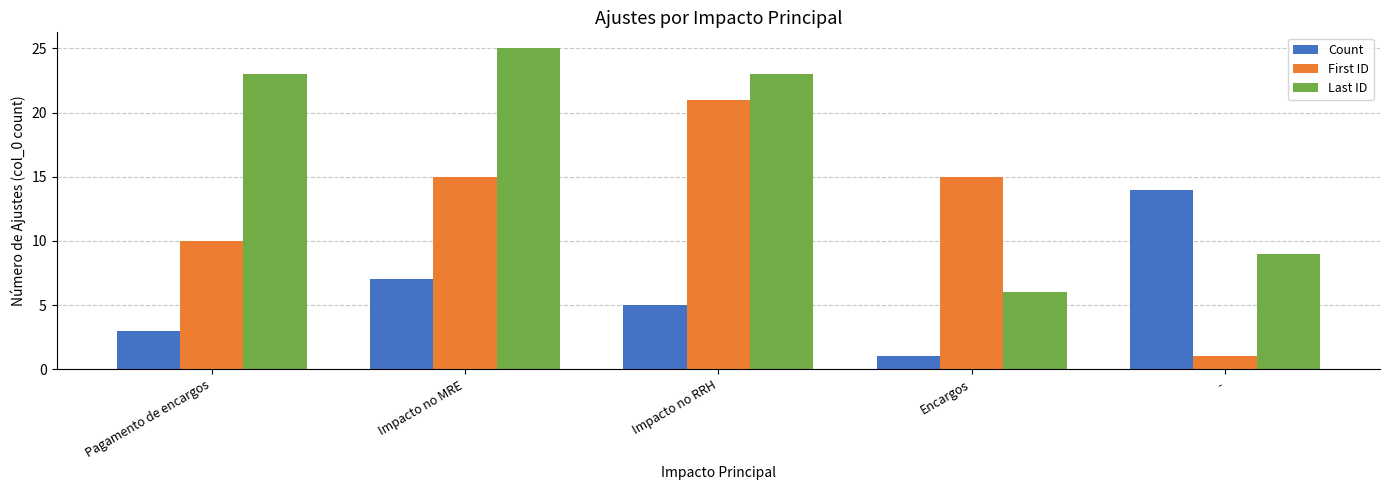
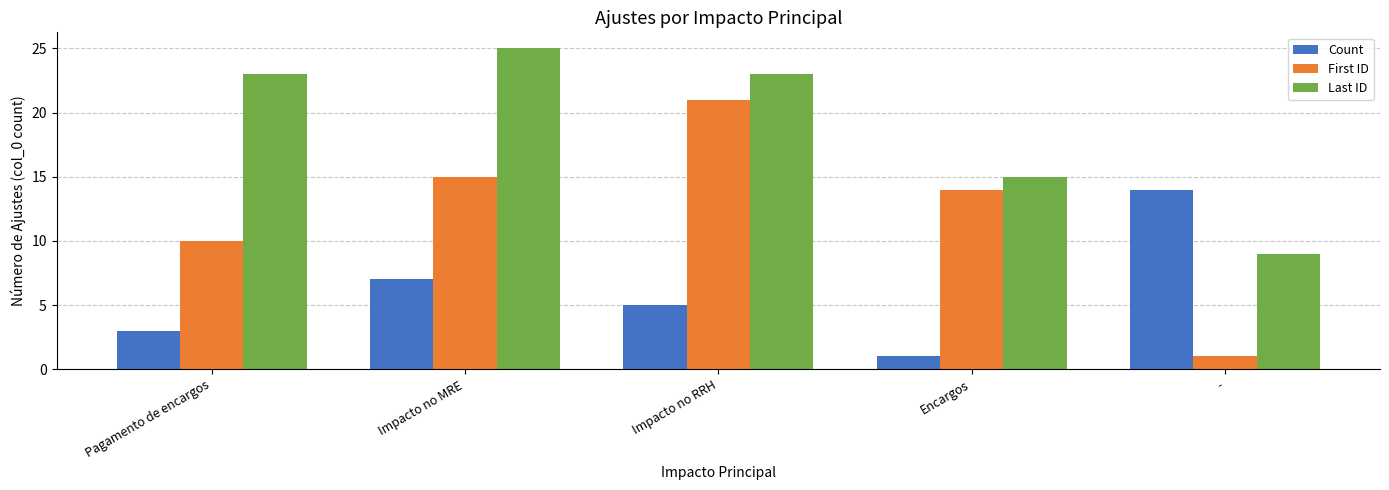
  {
    "Count": {
      "Pagamento de encargos": 3,
      "Impacto no MRE": 7,
      "Impacto no RRH": 5,
      "Encargos": 1,
      "-": 14
    },
    "First ID": {
      "Pagamento de encargos": 10,
      "Impacto no MRE": 15,
      "Impacto no RRH": 21,
-     "Encargos": 15,
+     "Encargos": 14,
      "-": 1
    },
    "Last ID": {
      "Pagamento de encargos": 23,
      "Impacto no MRE": 25,
      "Impacto no RRH": 23,
-     "Encargos": 6,
+     "Encargos": 15,
      "-": 9
    }
  }
